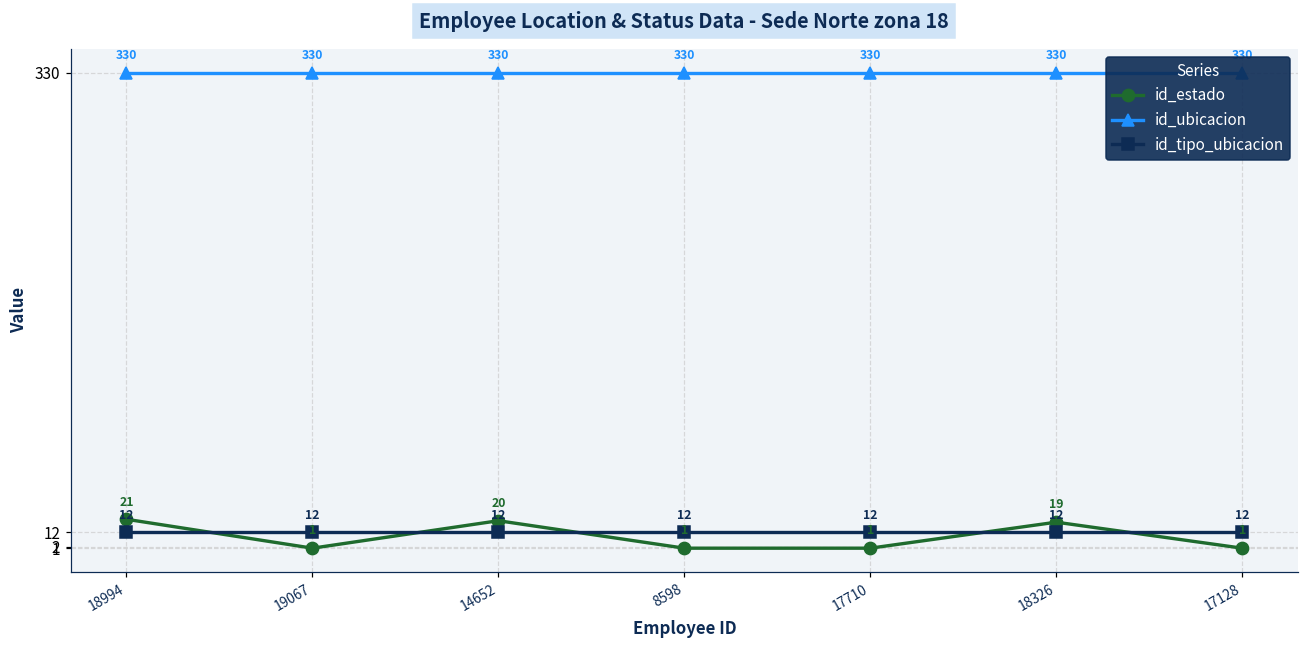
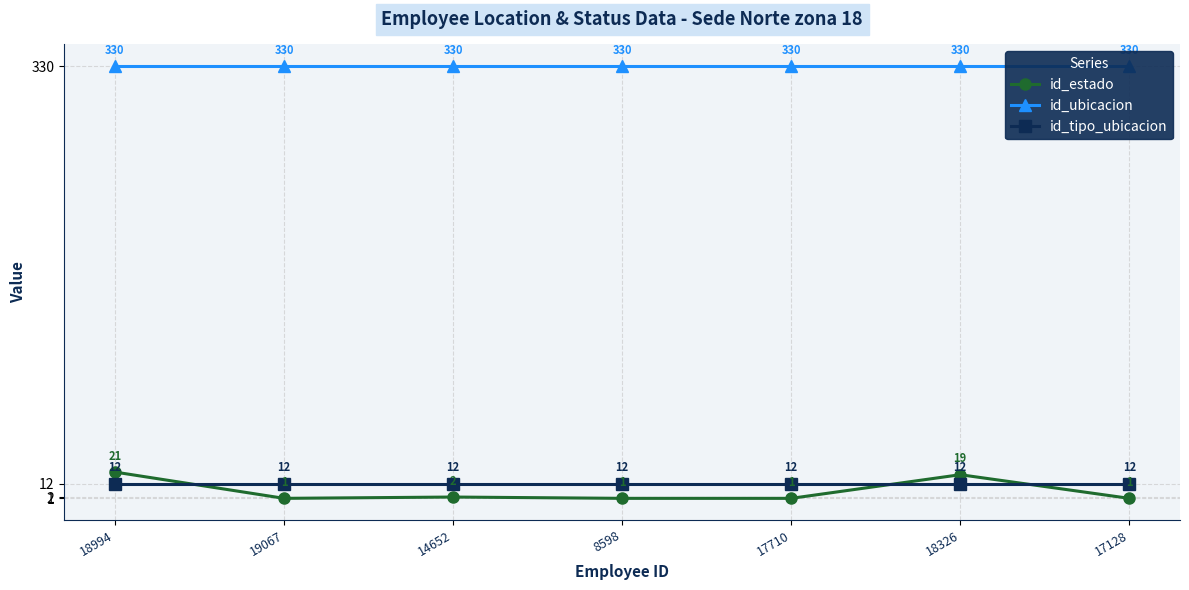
  {
    "id_estado": {
      "18994": 21,
-     "14652": 20
+     "14652": 2
    },
    "id_ubicacion": {
      "18994": 330,
      "19067": 330,
      "14652": 330,
      "8598": 330,
      "17710": 330,
      "18326": 330
    },
    "id_tipo_ubicacion": {
      "19067": 12,
      "8598": 12,
      "17710": 12,
      "17128": 12
    }
  }
